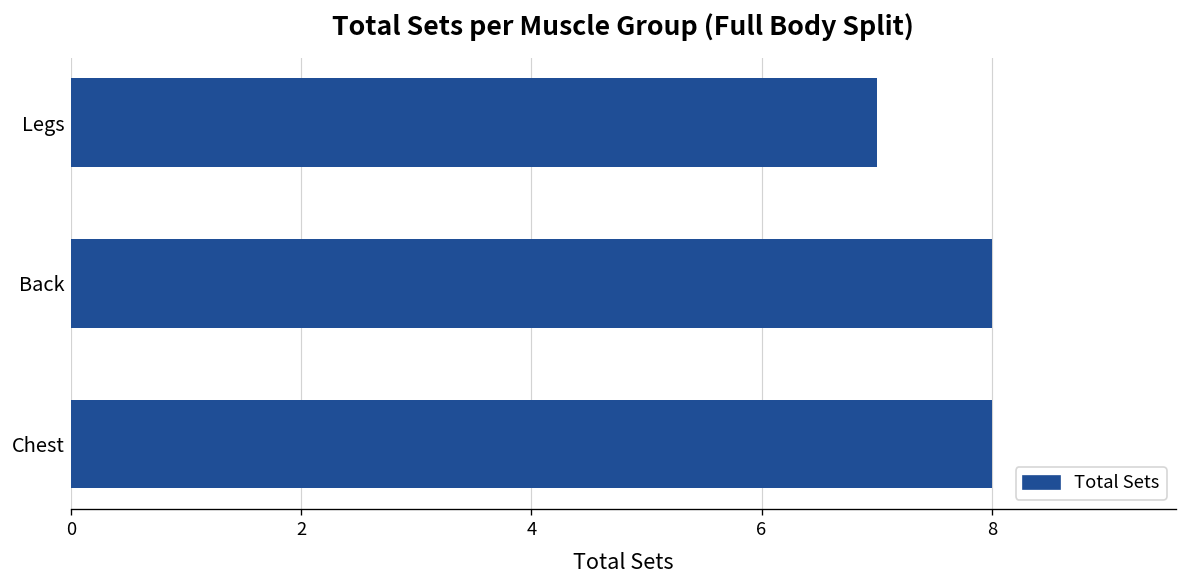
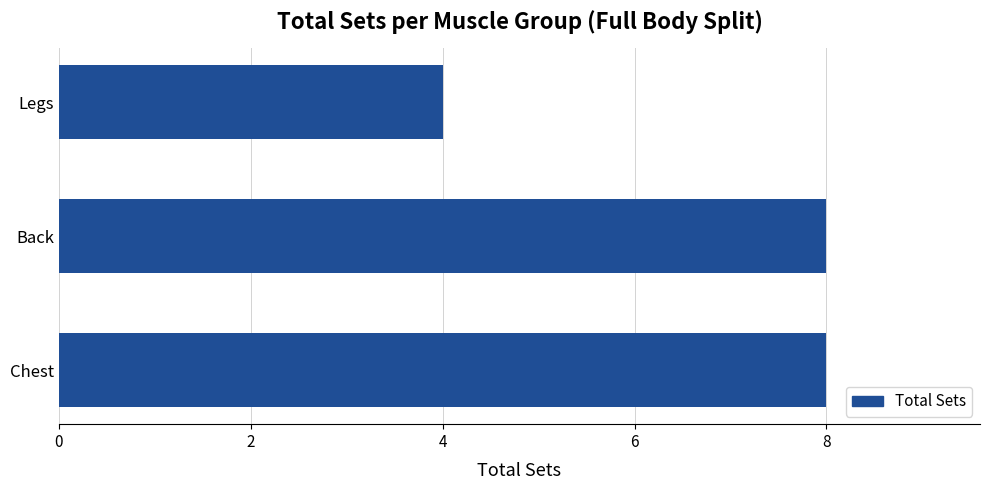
  {
-   "Legs": 7,
+   "Legs": 4,
    "Back": 8,
    "Chest": 8
  }
